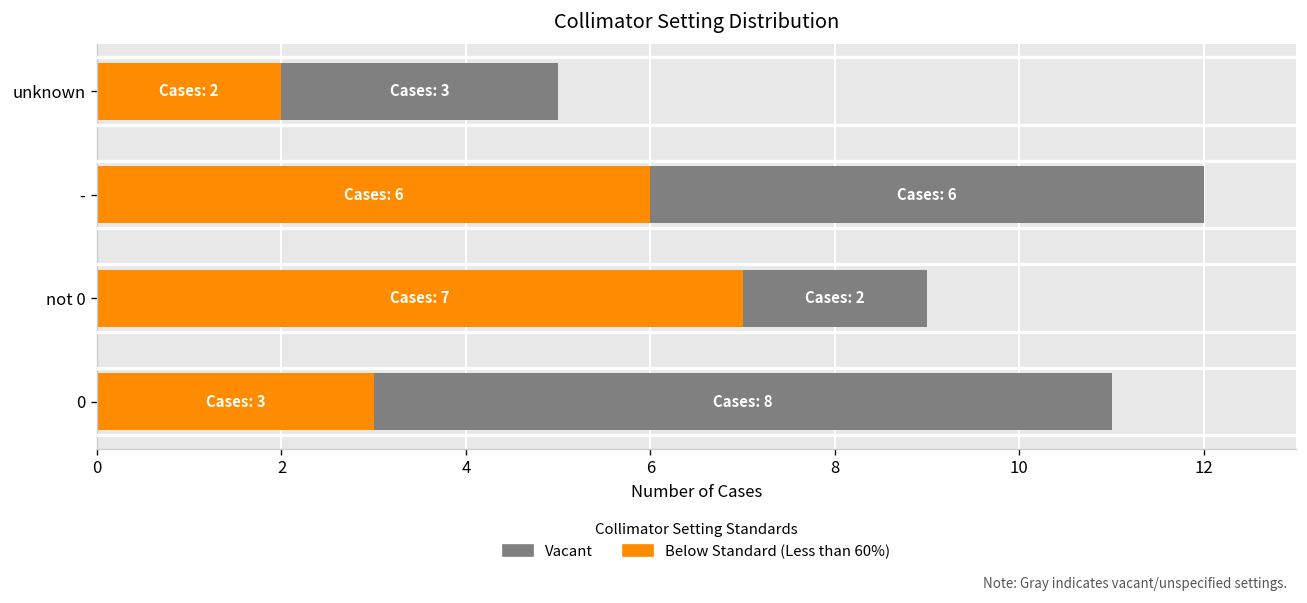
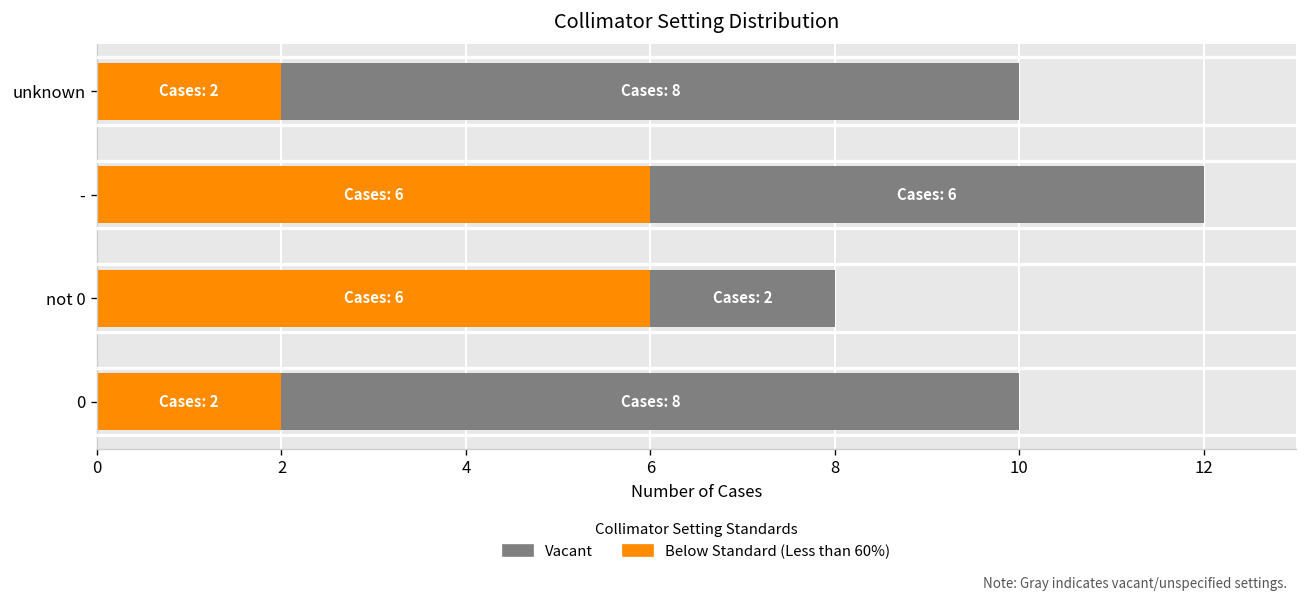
  {
    "Below Standard (Less than 60%)": {
      "unknown": 2,
      "-": 6,
-     "not 0": 7,
-     "0": 3
+     "not 0": 6,
+     "0": 2
    },
    "Vacant": {
-     "unknown": 3,
+     "unknown": 8,
      "-": 6,
      "not 0": 2,
      "0": 8
    }
  }
